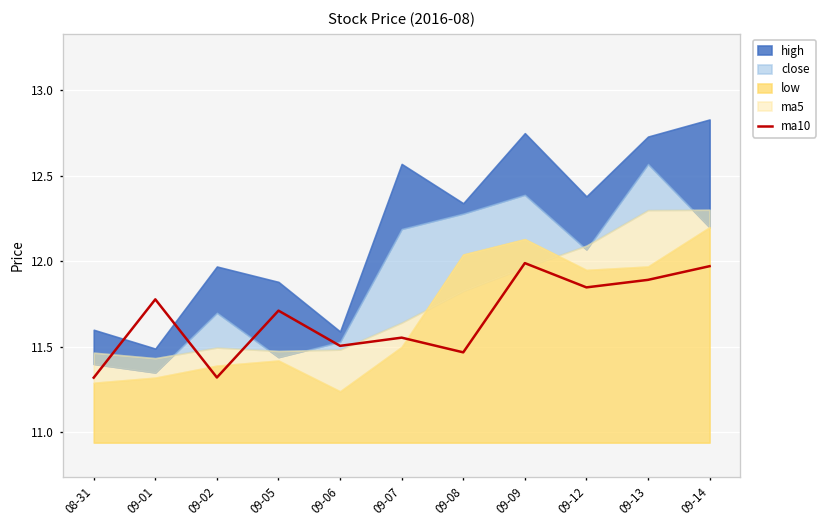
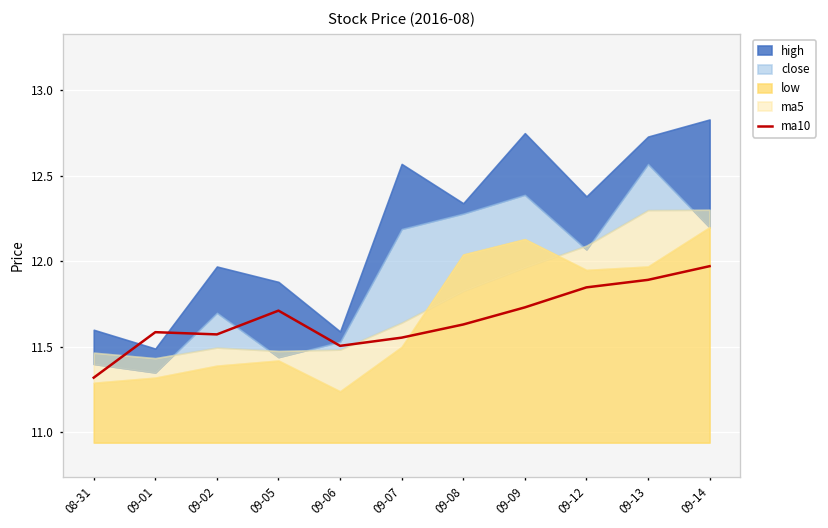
  {
    "ma10": {
      "08-31": 11.32,
-     "09-01": 11.78,
-     "09-02": 11.32,
+     "09-01": 11.59,
+     "09-02": 11.57,
      "09-05": 11.71,
      "09-06": 11.51,
      "09-07": 11.55,
-     "09-08": 11.47,
-     "09-09": 11.99,
+     "09-08": 11.63,
+     "09-09": 11.73,
      "09-12": 11.85,
      "09-13": 11.89,
      "09-14": 11.97
    }
  }
